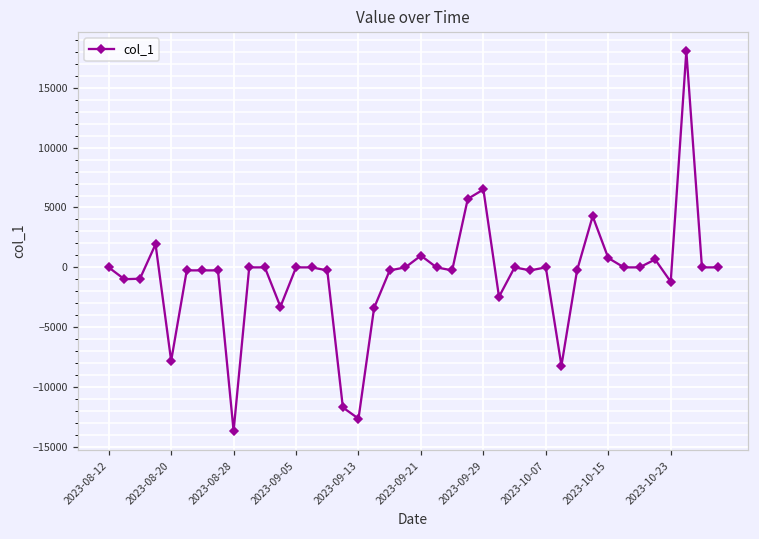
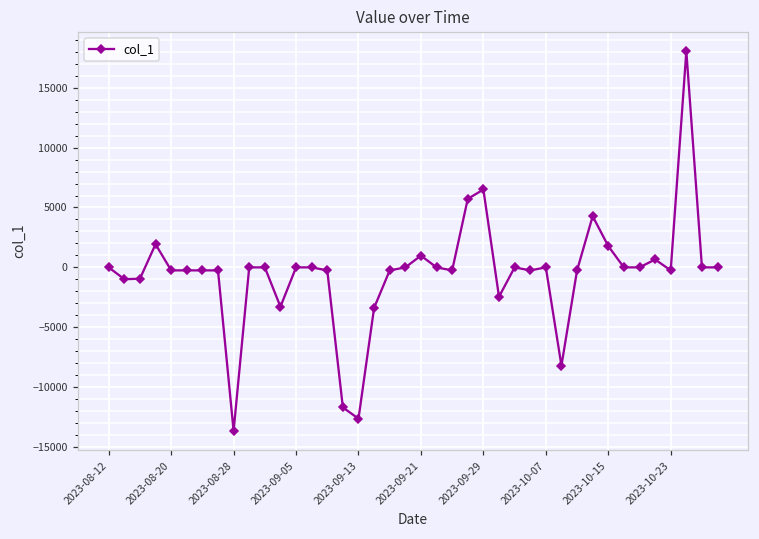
  {
    "2023-08-12": 0,
-   "2023-08-20": -7800,
+   "2023-08-20": -200,
    "2023-08-28": -13700,
    "2023-09-05": 0,
    "2023-09-13": -12600,
    "2023-09-21": 1000,
    "2023-09-29": 6500,
    "2023-10-07": 0,
-   "2023-10-15": 800,
-   "2023-10-23": -1200
+   "2023-10-15": 1800,
+   "2023-10-23": -200
  }
